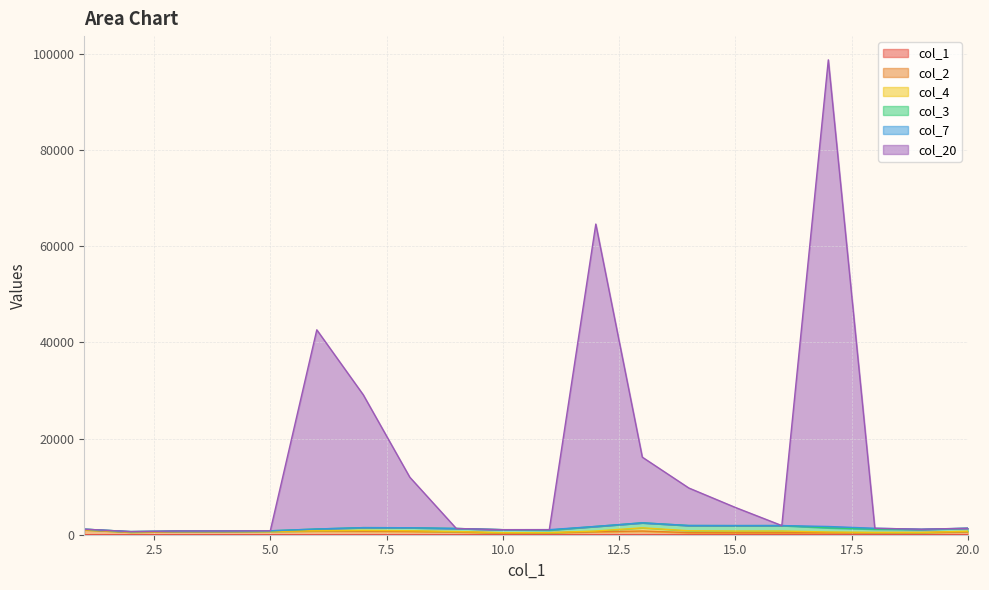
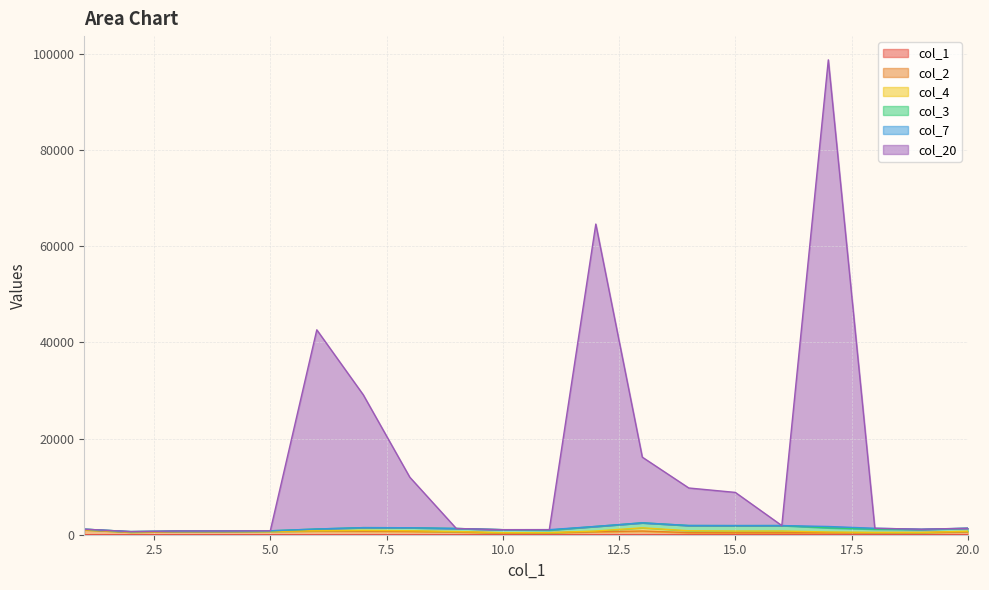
  {
    "col_20": {
-     "15.0": 4000
+     "15.0": 7000
    }
  }
